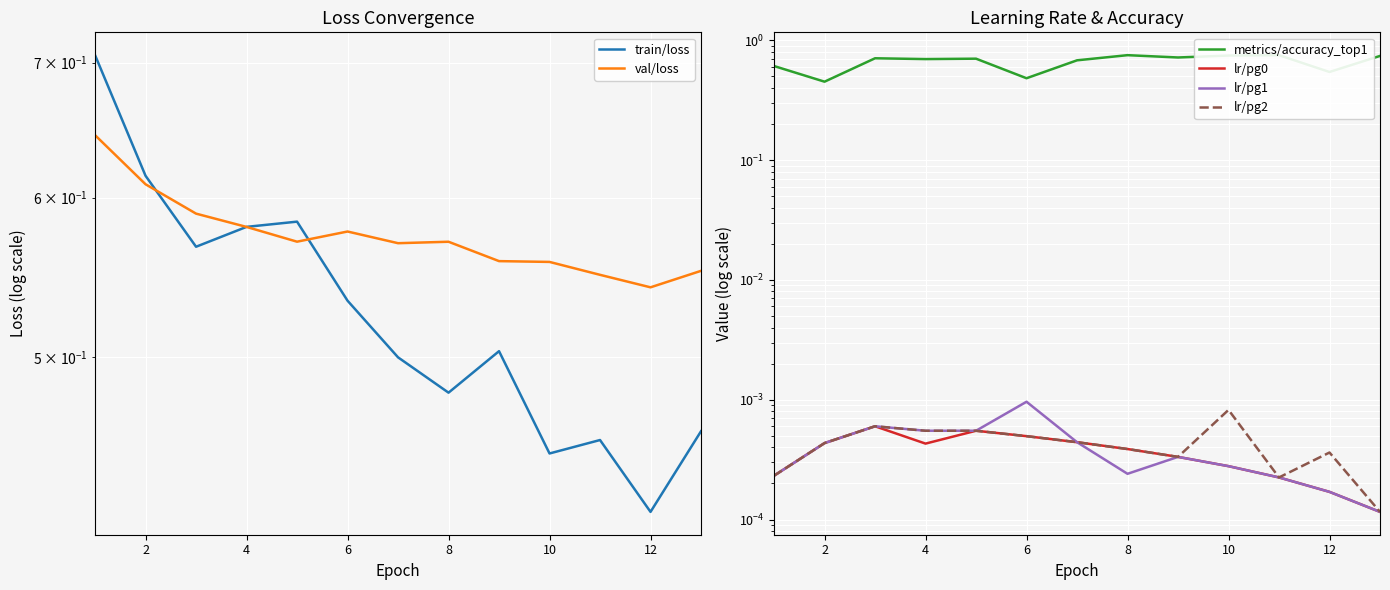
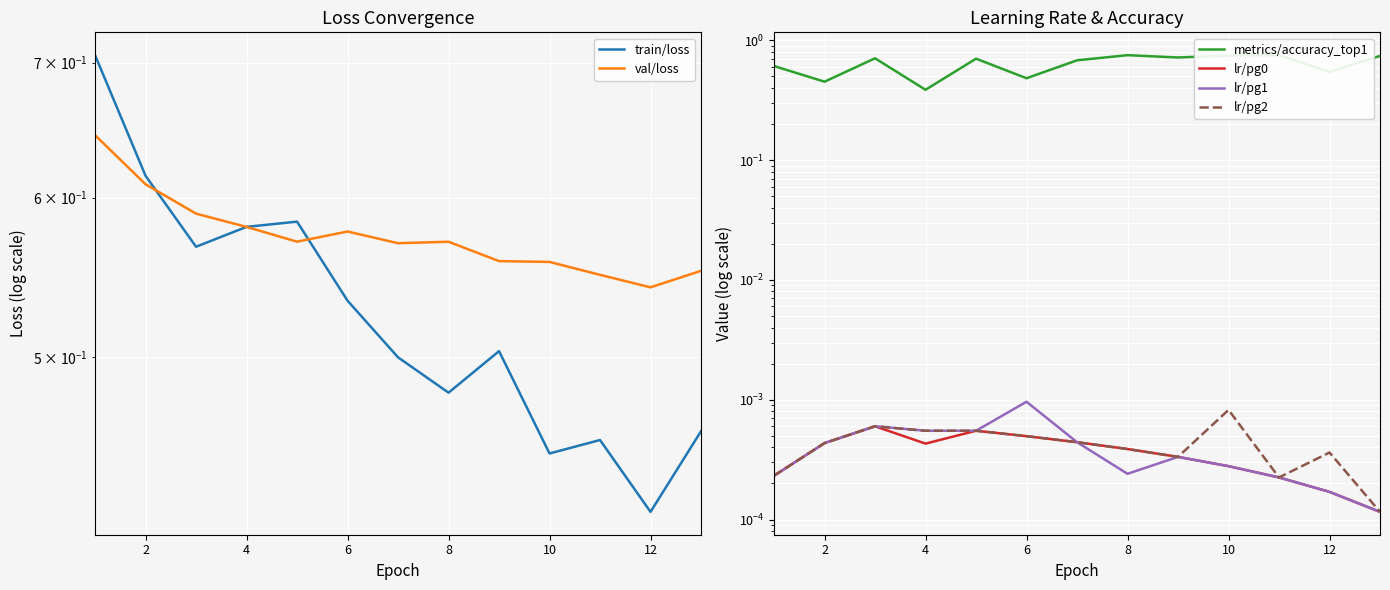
  {
    "Learning Rate & Accuracy": {
      "metrics/accuracy_top1": {
        "2": 0.45,
-       "4": 0.7,
+       "4": 0.39,
        "6": 0.48,
        "8": 0.8
      },
      "lr/pg0": {
        "4": 0.00043
      },
      "lr/pg1": {
        "6": 0.0010,
        "8": 0.00024
      },
      "lr/pg2": {
        "10": 0.0008,
        "12": 0.00036
      }
    }
  }
